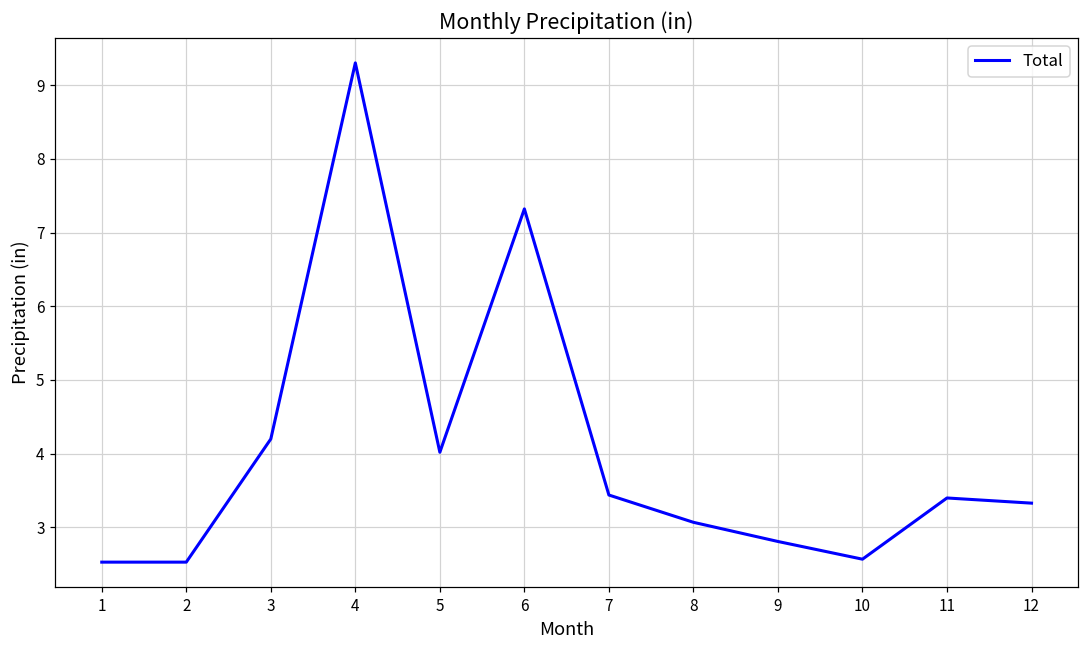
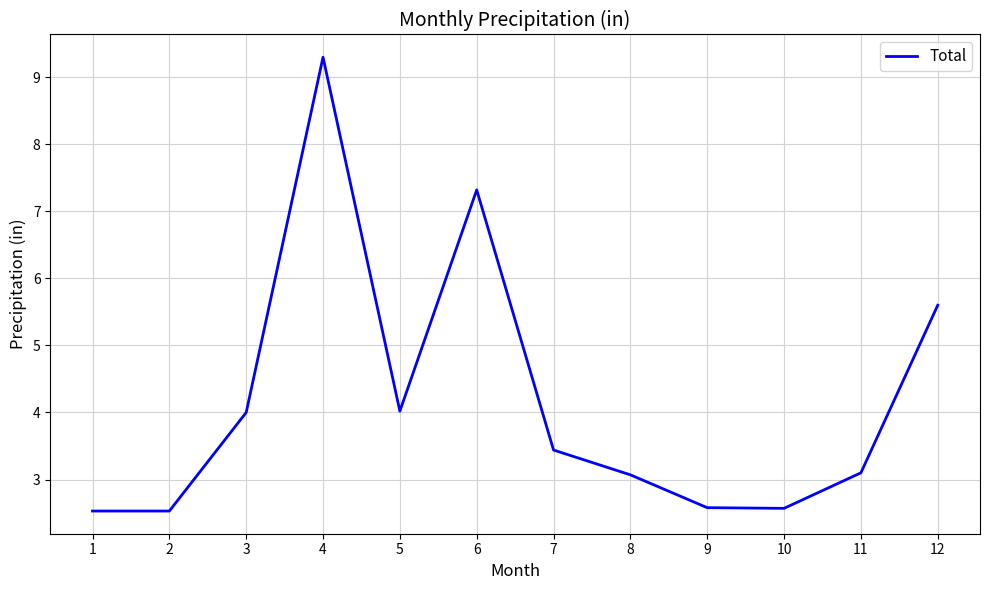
  {
    "1": 2.5,
    "2": 2.5,
-   "3": 4.2,
+   "3": 4.0,
    "4": 9.3,
    "5": 4.0,
    "6": 7.3,
    "7": 3.4,
    "8": 3.1,
-   "9": 2.8,
+   "9": 2.6,
    "10": 2.6,
-   "11": 3.4,
-   "12": 3.3
+   "11": 3.1,
+   "12": 5.6
  }
